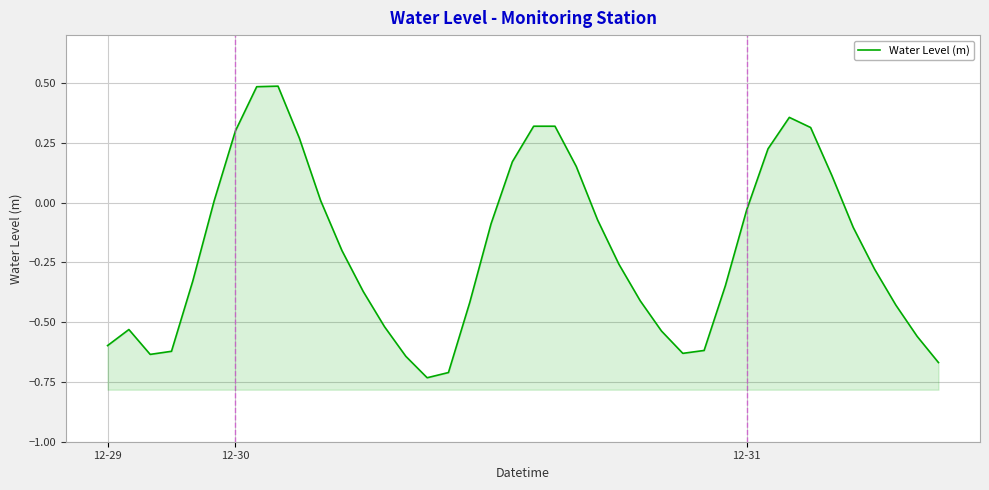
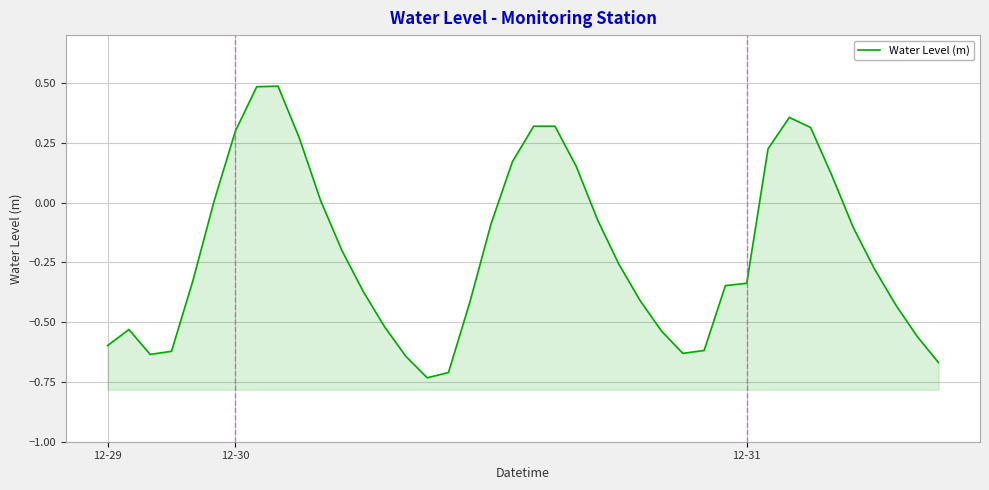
  {
    "12-29": -0.60,
    "12-30": 0.30,
-   "12-31": -0.03
+   "12-31": -0.34
  }
